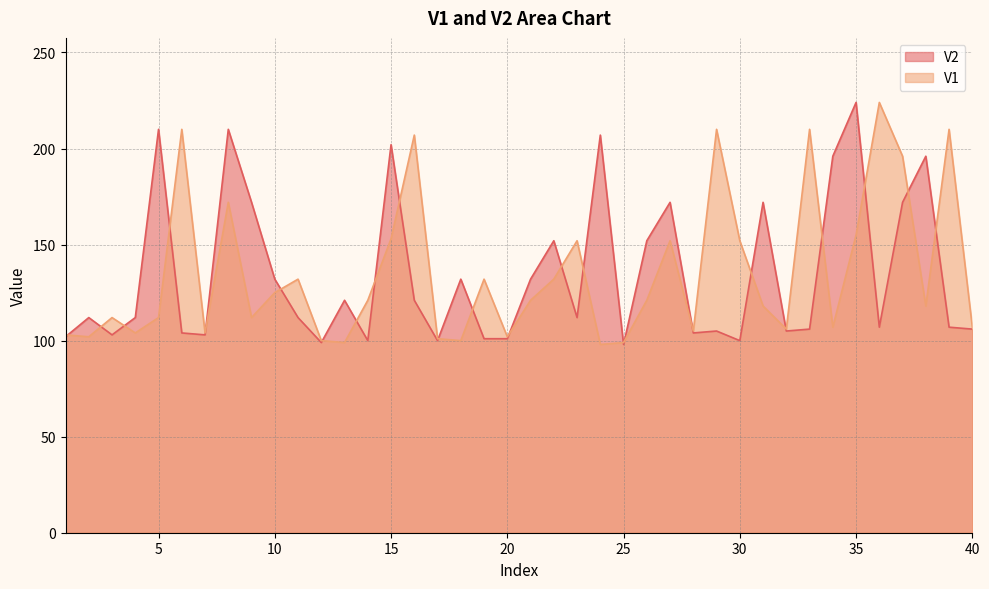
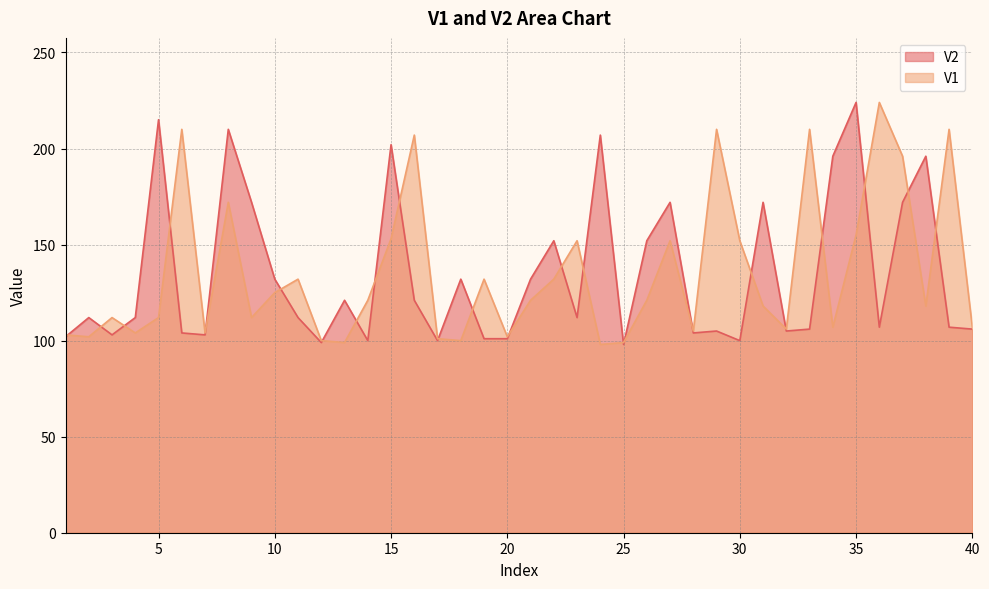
  {
    "V2": {
-     "5": 210,
+     "5": 215,
      "10": 132,
      "15": 202,
      "30": 100,
      "35": 224
    },
    "V1": {
      "5": 112,
      "10": 125,
      "15": 153,
      "30": 152,
      "35": 155
    }
  }
